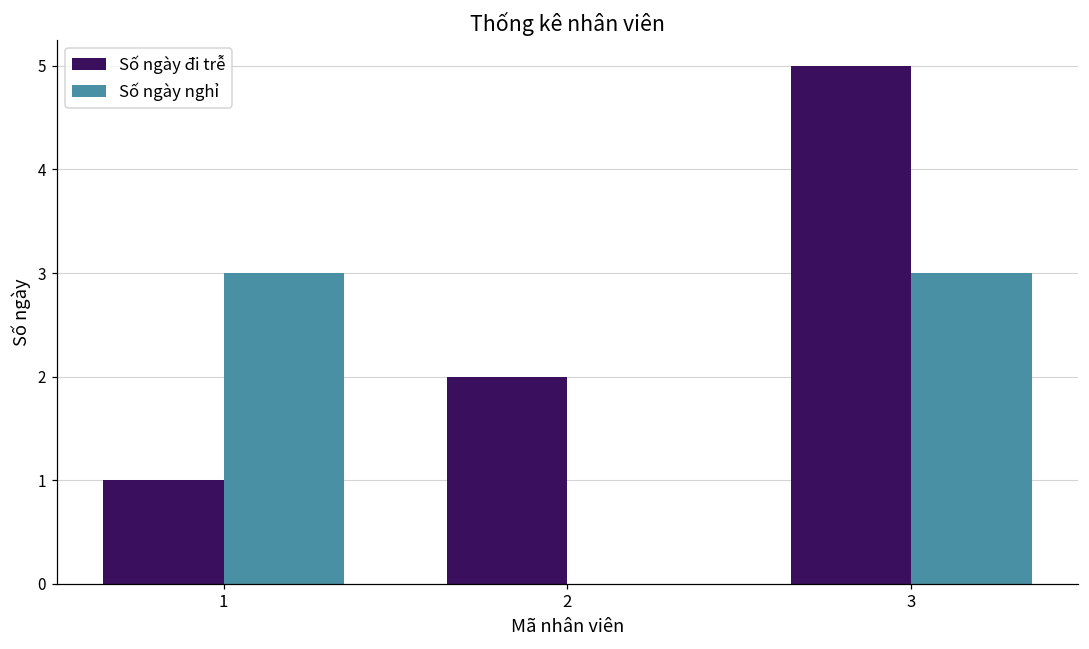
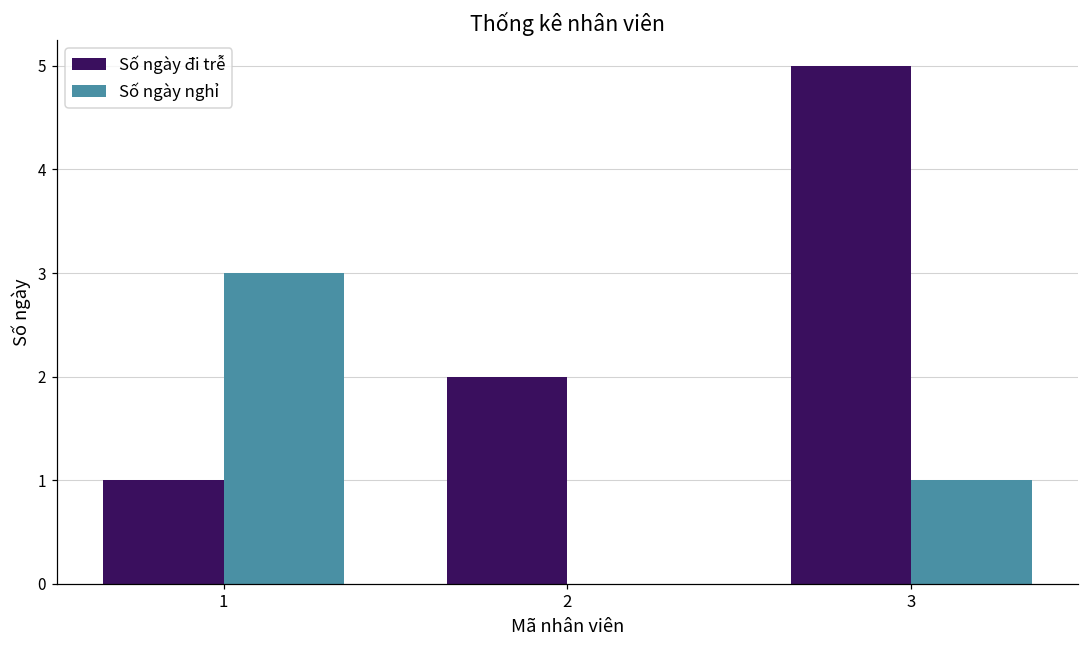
  {
    "Số ngày đi trễ": {
      "1": 1,
      "2": 2,
      "3": 5
    },
    "Số ngày nghỉ": {
      "1": 3,
      "2": 0,
-     "3": 3
+     "3": 1
    }
  }
